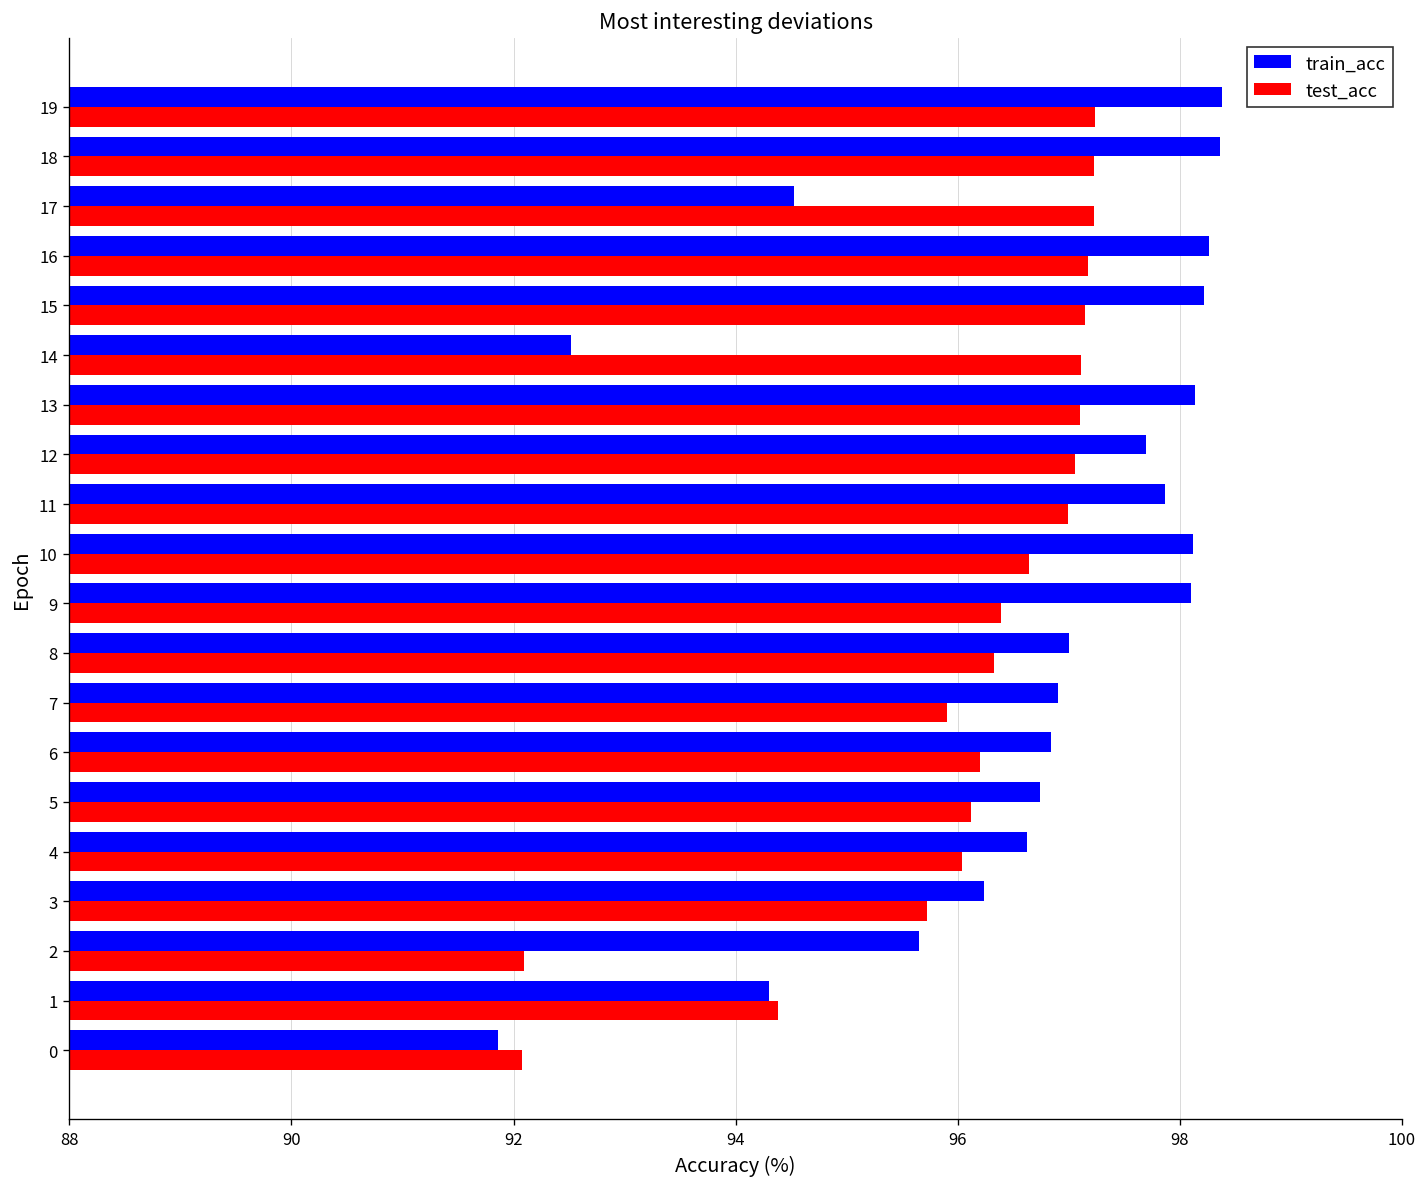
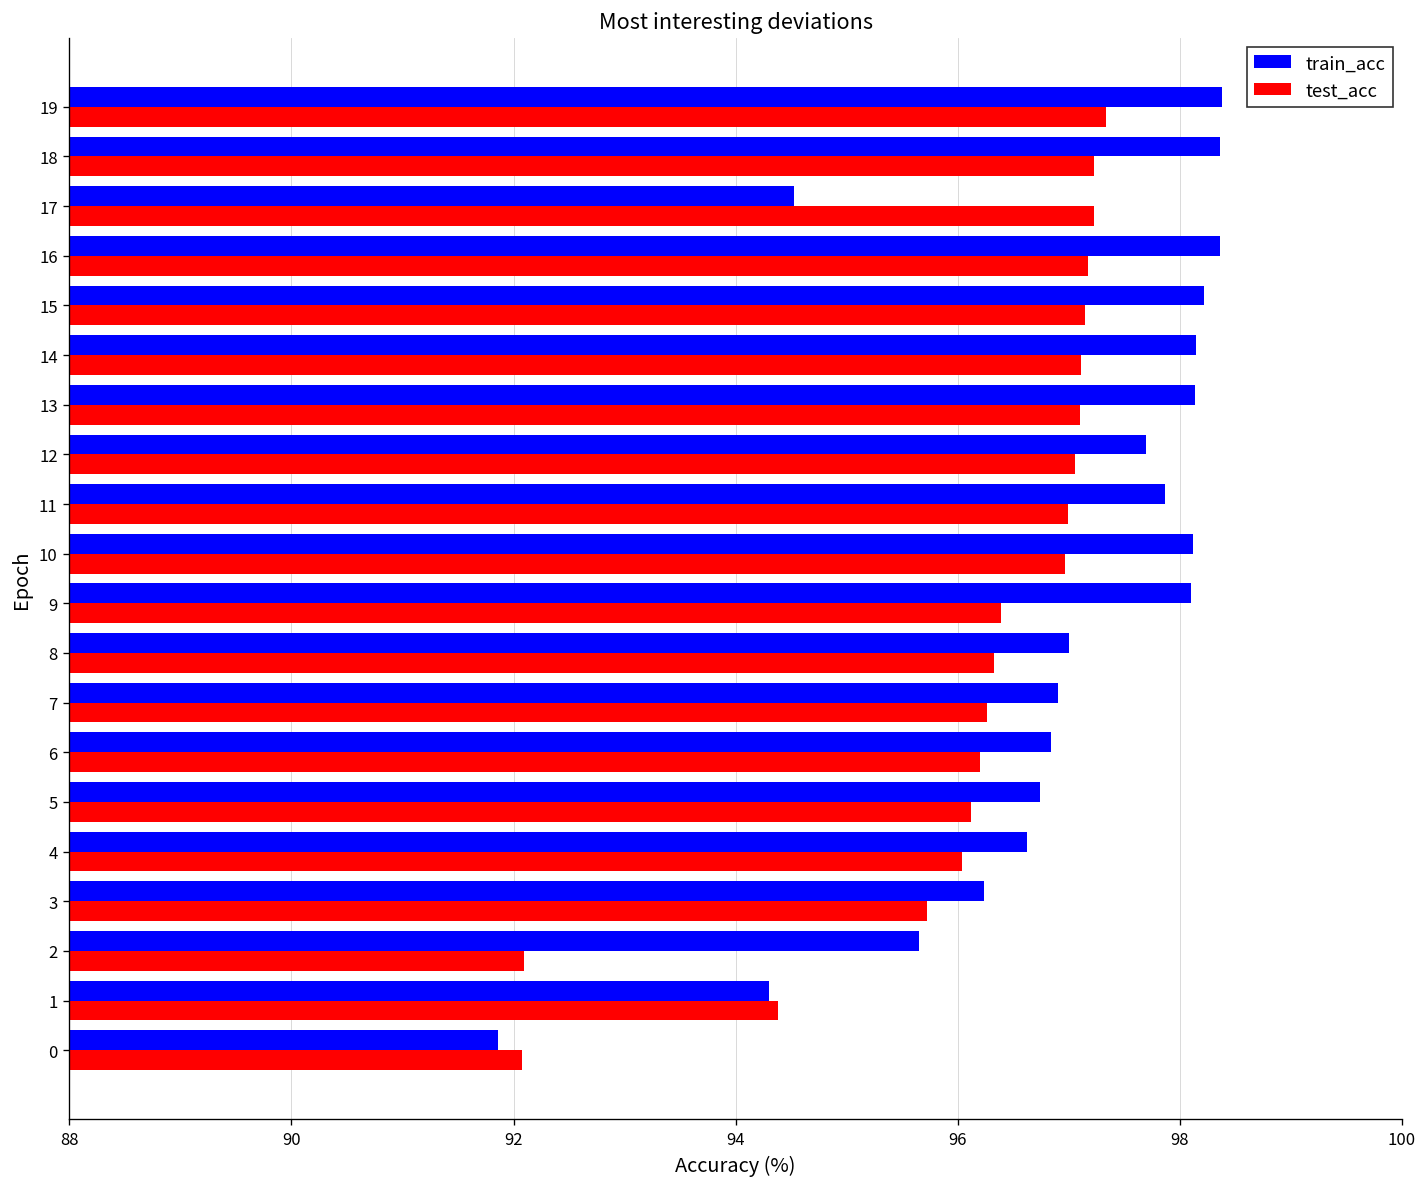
  {
    "train_acc": {
      "19": 98.4,
      "18": 98.4,
      "17": 94.5,
-     "16": 98.3,
+     "16": 98.4,
      "15": 98.2,
-     "14": 92.5,
+     "14": 98.1,
      "13": 98.1,
      "12": 97.7,
      "11": 97.9,
      "10": 98.1,
      "9": 98.1,
      "8": 97.0,
      "7": 96.9,
      "6": 96.8,
      "5": 96.7,
      "4": 96.6,
      "3": 96.2,
      "2": 95.6,
      "1": 94.3,
      "0": 91.9
    },
    "test_acc": {
-     "19": 97.2,
+     "19": 97.3,
      "18": 97.2,
      "17": 97.2,
      "16": 97.2,
      "15": 97.1,
      "14": 97.1,
      "13": 97.1,
      "12": 97.1,
      "11": 97.0,
-     "10": 96.6,
+     "10": 97.0,
      "9": 96.4,
      "8": 96.3,
-     "7": 95.9,
+     "7": 96.3,
      "6": 96.2,
      "5": 96.1,
      "4": 96.0,
      "3": 95.7,
      "2": 92.1,
      "1": 94.4,
      "0": 92.1
    }
  }
